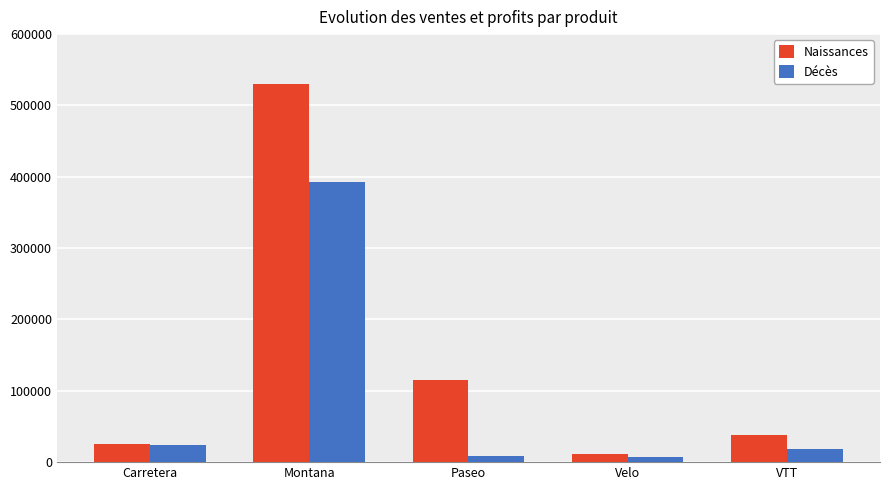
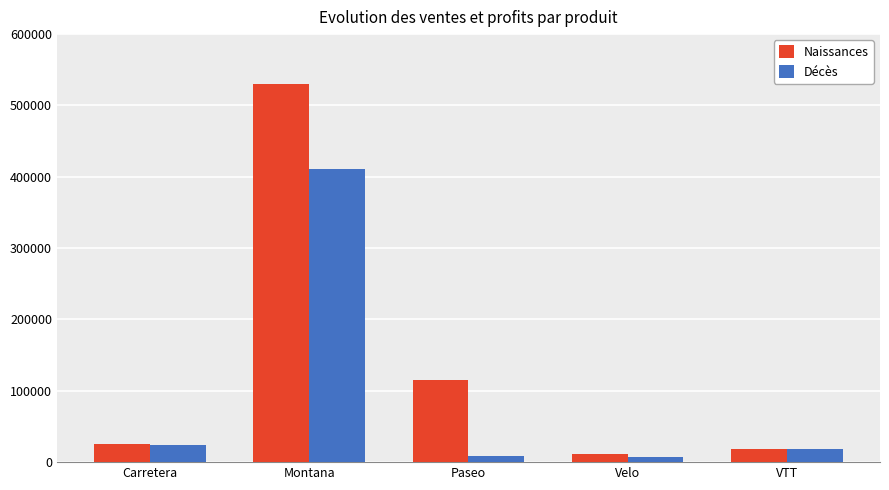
  {
    "Naissances": {
      "Carretera": 20000,
      "Montana": 530000,
      "Paseo": 120000,
      "Velo": 10000,
-     "VTT": 40000
+     "VTT": 20000
    },
    "Décès": {
      "Carretera": 20000,
-     "Montana": 390000,
+     "Montana": 410000,
      "Paseo": 10000,
      "Velo": 10000,
      "VTT": 20000
    }
  }
